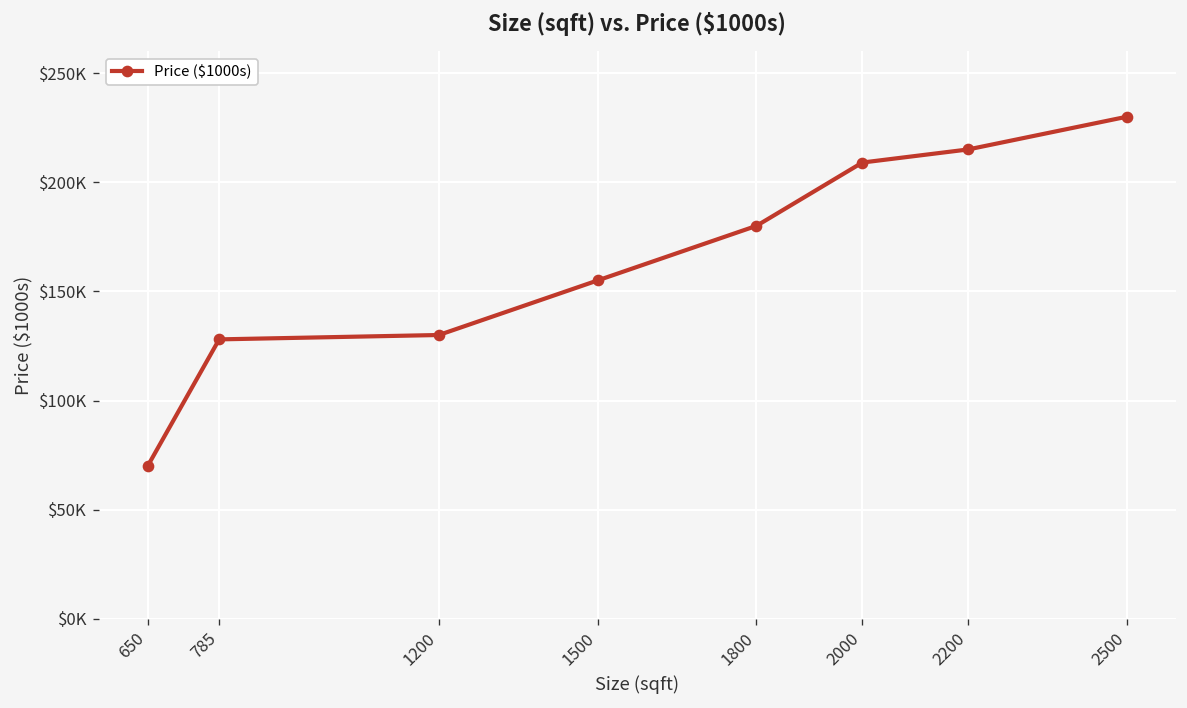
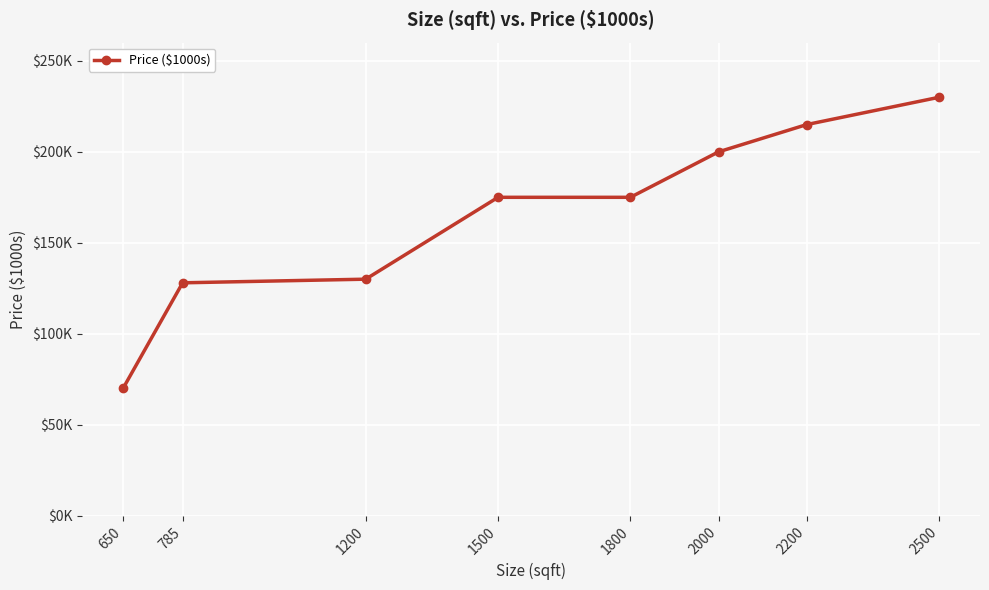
  {
    "650": "$70000",
    "785": "$128000",
    "1200": "$130000",
-   "1500": "$155000",
-   "1800": "$180000",
-   "2000": "$209000",
+   "1500": "$175000",
+   "1800": "$175000",
+   "2000": "$200000",
    "2200": "$215000",
    "2500": "$230000"
  }
